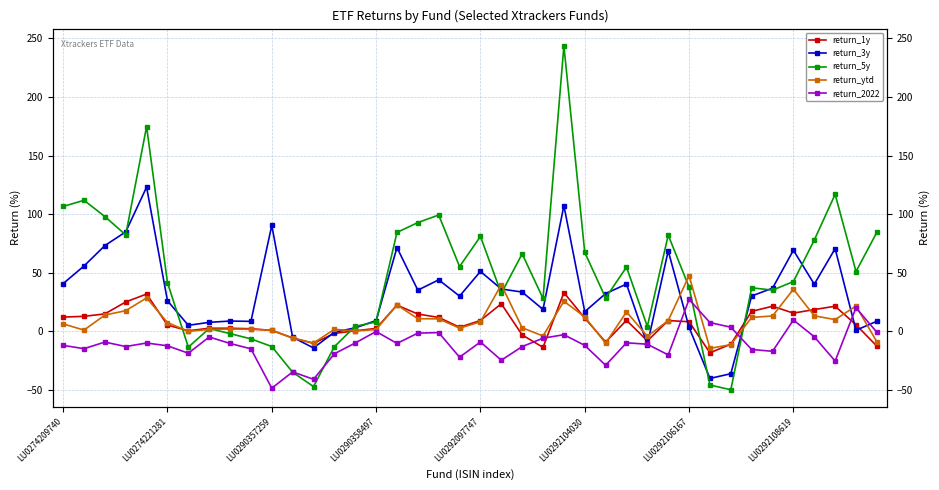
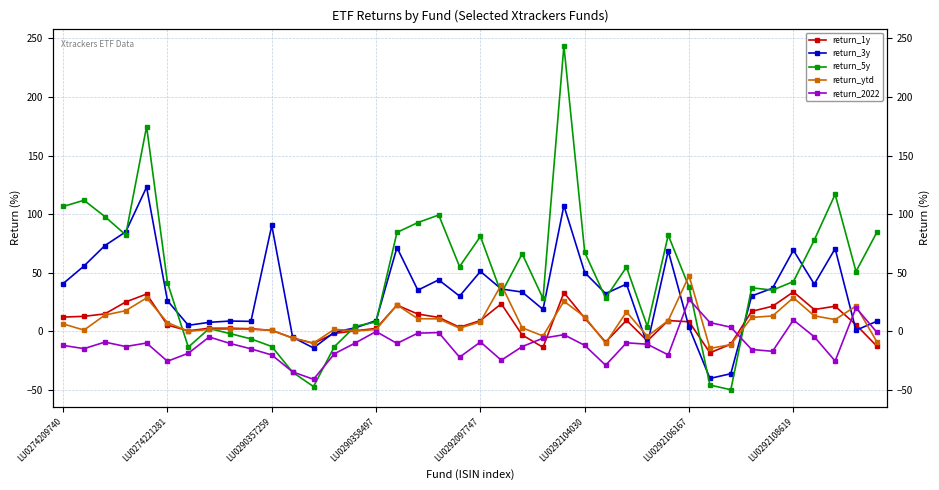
  {
    "return_1y": {
      "LU0274209740": 12,
      "LU0292106167": 8,
-     "LU0292108619": 16
+     "LU0292108619": 34
    },
    "return_3y": {
      "LU0274209740": 41,
      "LU0274221281": 26,
      "LU0290357259": 90,
      "LU0292097747": 51,
-     "LU0292104030": 17,
+     "LU0292104030": 50,
      "LU0292106167": 3,
      "LU0292108619": 69
    },
    "return_5y": {
      "LU0274209740": 107,
      "LU0274221281": 42,
      "LU0290357259": -13,
      "LU0292097747": 81,
      "LU0292104030": 67,
      "LU0292106167": 38,
      "LU0292108619": 43
    },
    "return_ytd": {
      "LU0274209740": 6,
      "LU0292106167": 48,
-     "LU0292108619": 36
+     "LU0292108619": 29
    },
    "return_2022": {
      "LU0274209740": -12,
-     "LU0274221281": -12,
-     "LU0290357259": -48,
+     "LU0274221281": -25,
+     "LU0290357259": -20,
      "LU0292097747": -9,
      "LU0292104030": -12,
      "LU0292106167": 27,
      "LU0292108619": 10
    }
  }
